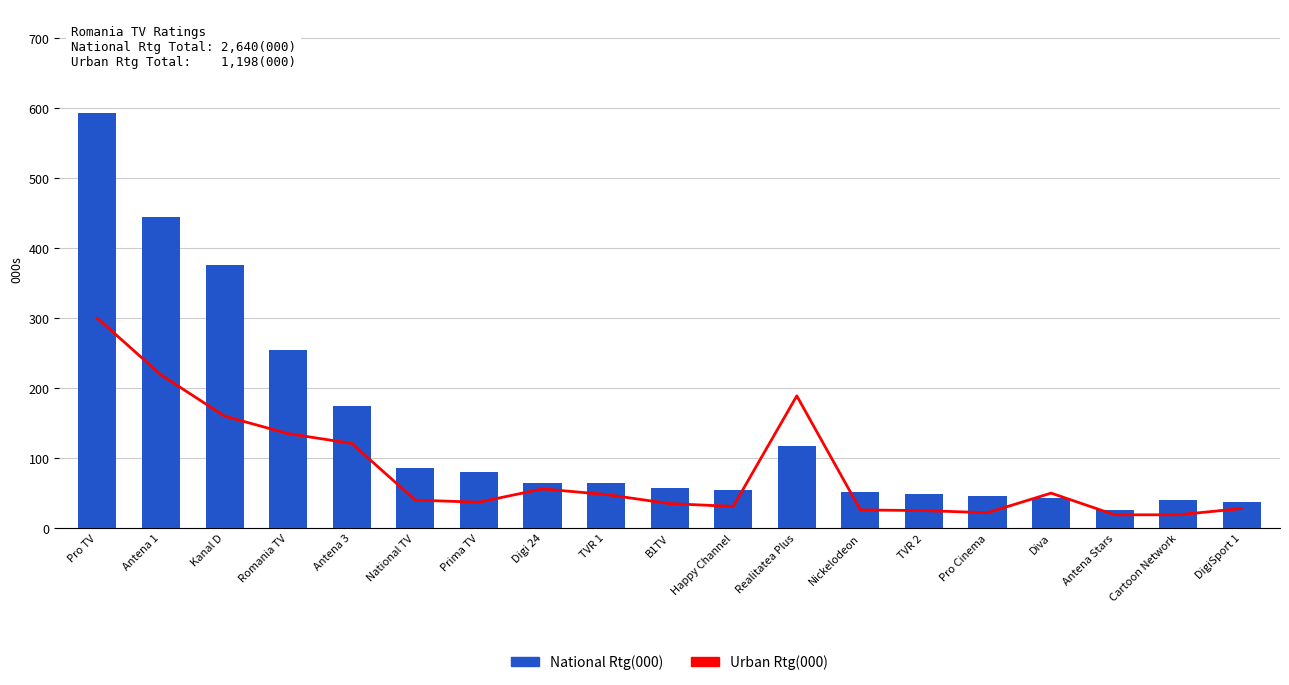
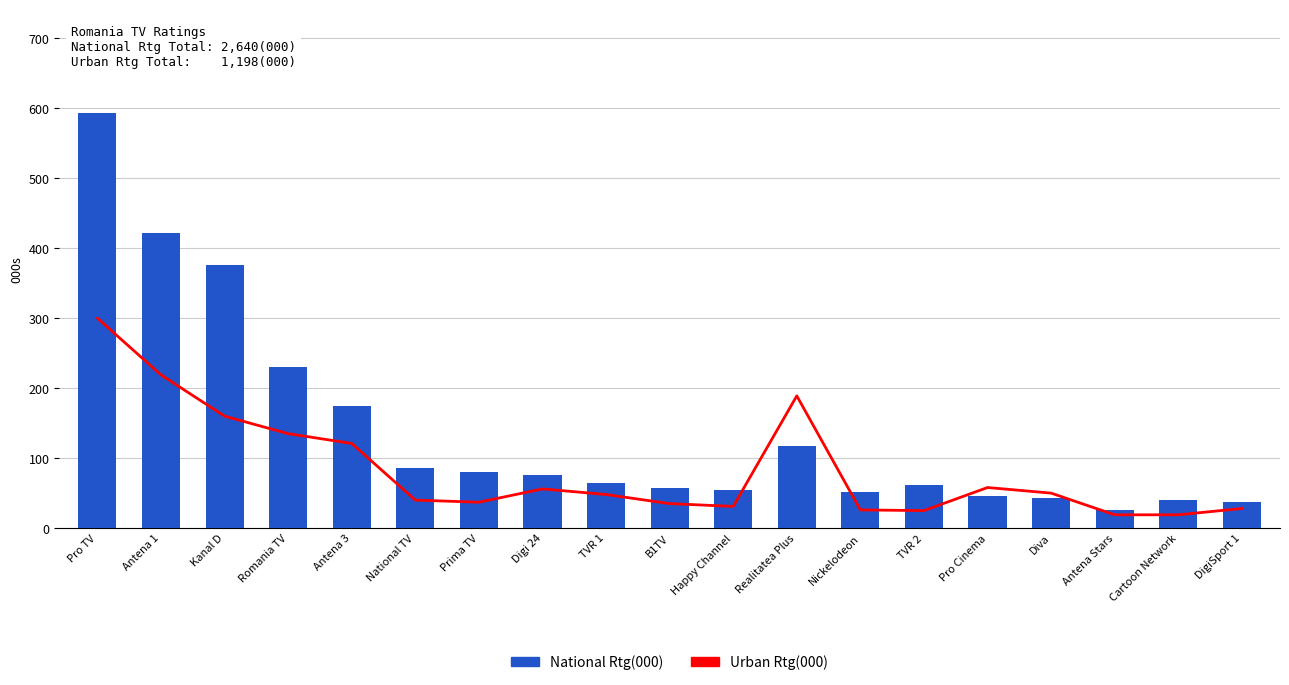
  {
    "Urban Rtg(000)": {
      "Pro TV": 300,
      "Antena 1": 220,
      "Kanal D": 160,
      "Romania TV": 140,
      "Antena 3": 120,
      "National TV": 40,
      "Prima TV": 40,
      "Digi 24": 60,
      "TVR 1": 50,
      "B1TV": 40,
      "Happy Channel": 30,
      "Realitatea Plus": 190,
      "Nickelodeon": 30,
      "TVR 2": 30,
-     "Pro Cinema": 20,
+     "Pro Cinema": 60,
      "Diva": 50,
      "Antena Stars": 20,
      "Cartoon Network": 20,
      "DigiSport 1": 30
    },
    "National Rtg(000)": {
      "Pro TV": 590,
-     "Antena 1": 440,
+     "Antena 1": 420,
      "Kanal D": 380,
-     "Romania TV": 250,
+     "Romania TV": 230,
      "Antena 3": 170,
      "National TV": 90,
      "Prima TV": 80,
-     "Digi 24": 60,
+     "Digi 24": 80,
      "TVR 1": 70,
      "B1TV": 60,
      "Happy Channel": 60,
      "Realitatea Plus": 120,
      "Nickelodeon": 50,
-     "TVR 2": 50,
+     "TVR 2": 60,
      "Pro Cinema": 50,
      "Diva": 40,
      "Antena Stars": 30,
      "Cartoon Network": 40,
      "DigiSport 1": 40
    }
  }
